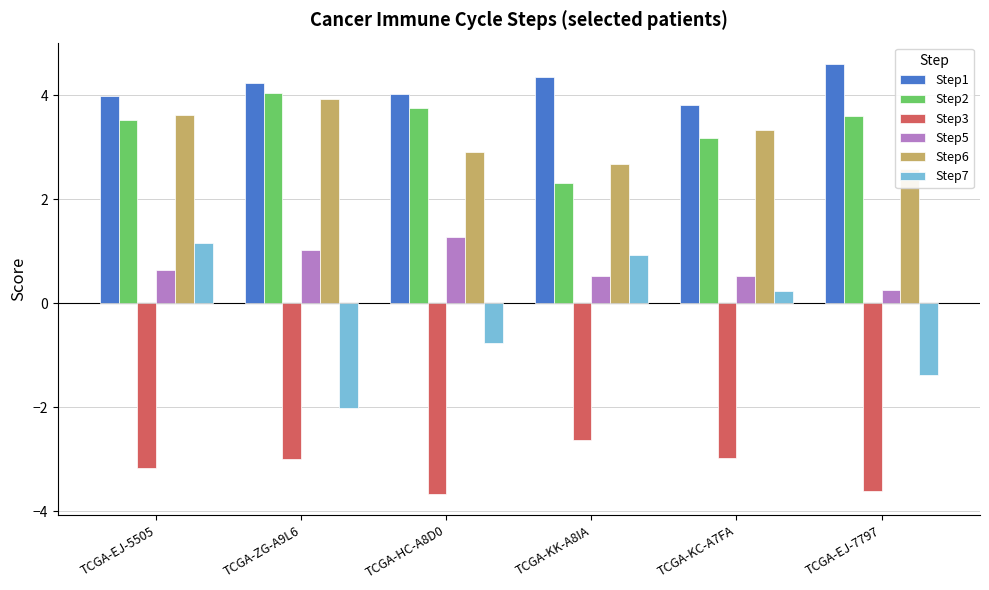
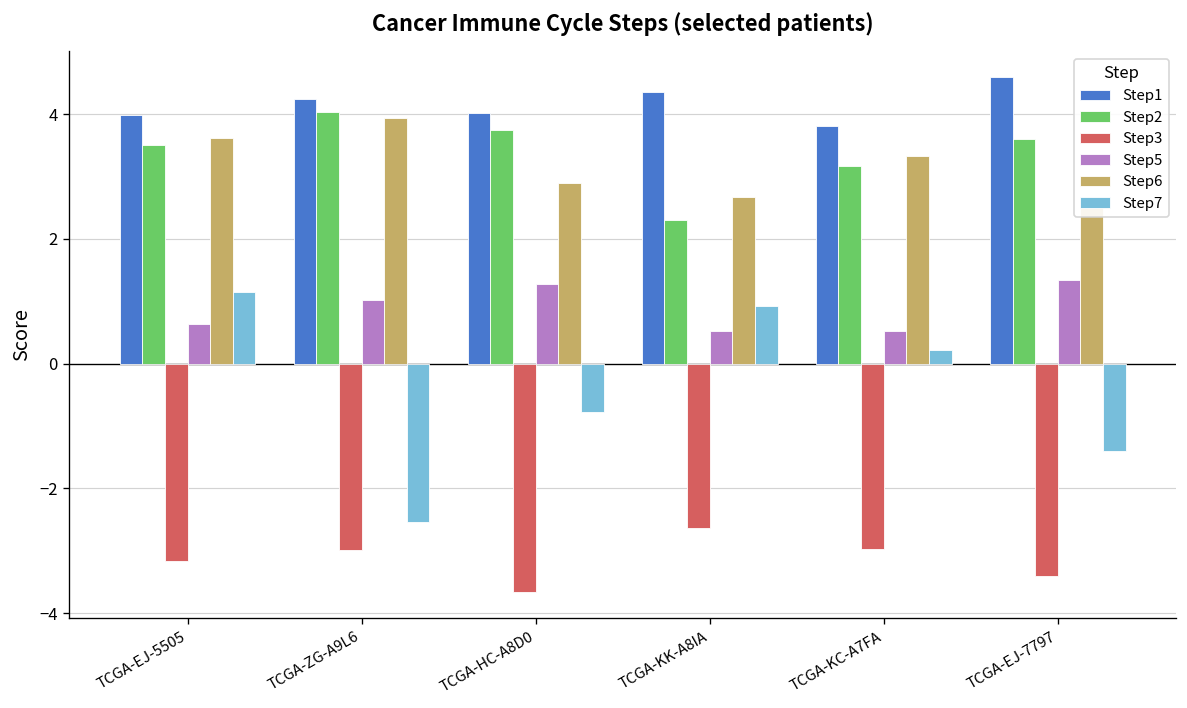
  {
    "Step1": {
      "TCGA-EJ-5505": 4.0,
      "TCGA-ZG-A9L6": 4.2,
      "TCGA-HC-A8D0": 4.0,
      "TCGA-KK-A8IA": 4.4,
      "TCGA-KC-A7FA": 3.8,
      "TCGA-EJ-7797": 4.6
    },
    "Step2": {
      "TCGA-EJ-5505": 3.5,
      "TCGA-ZG-A9L6": 4.0,
      "TCGA-HC-A8D0": 3.7,
      "TCGA-KK-A8IA": 2.3,
      "TCGA-KC-A7FA": 3.2,
      "TCGA-EJ-7797": 3.6
    },
    "Step3": {
      "TCGA-EJ-5505": -3.2,
      "TCGA-ZG-A9L6": -3.0,
      "TCGA-HC-A8D0": -3.7,
      "TCGA-KK-A8IA": -2.6,
      "TCGA-KC-A7FA": -3.0,
-     "TCGA-EJ-7797": -3.6
+     "TCGA-EJ-7797": -3.4
    },
    "Step5": {
      "TCGA-EJ-5505": 0.6,
      "TCGA-ZG-A9L6": 1.0,
      "TCGA-HC-A8D0": 1.3,
      "TCGA-KK-A8IA": 0.5,
      "TCGA-KC-A7FA": 0.5,
-     "TCGA-EJ-7797": 0.3
+     "TCGA-EJ-7797": 1.3
    },
    "Step6": {
      "TCGA-EJ-5505": 3.6,
      "TCGA-ZG-A9L6": 3.9,
      "TCGA-HC-A8D0": 2.9,
      "TCGA-KK-A8IA": 2.7,
      "TCGA-KC-A7FA": 3.3
    },
    "Step7": {
      "TCGA-EJ-5505": 1.2,
-     "TCGA-ZG-A9L6": -2.0,
+     "TCGA-ZG-A9L6": -2.5,
      "TCGA-HC-A8D0": -0.8,
      "TCGA-KK-A8IA": 0.9,
      "TCGA-KC-A7FA": 0.2,
      "TCGA-EJ-7797": -1.4
    }
  }
